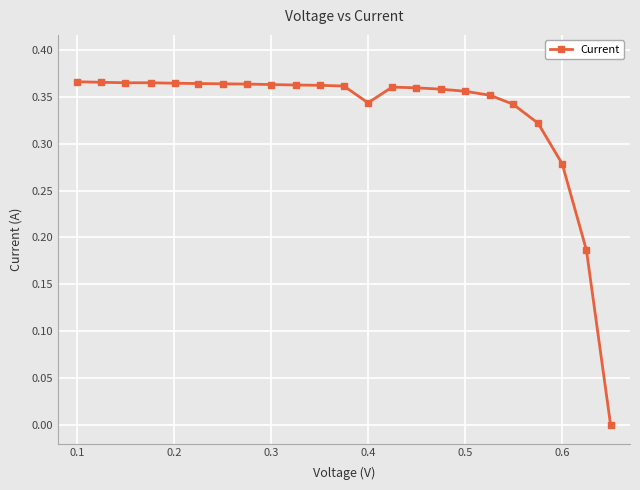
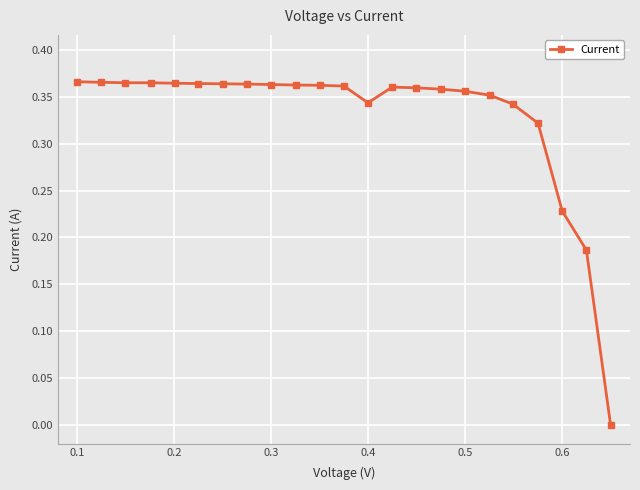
  {
    "0.4": 0.34,
    "0.5": 0.36,
-   "0.6": 0.28
+   "0.6": 0.23
  }
